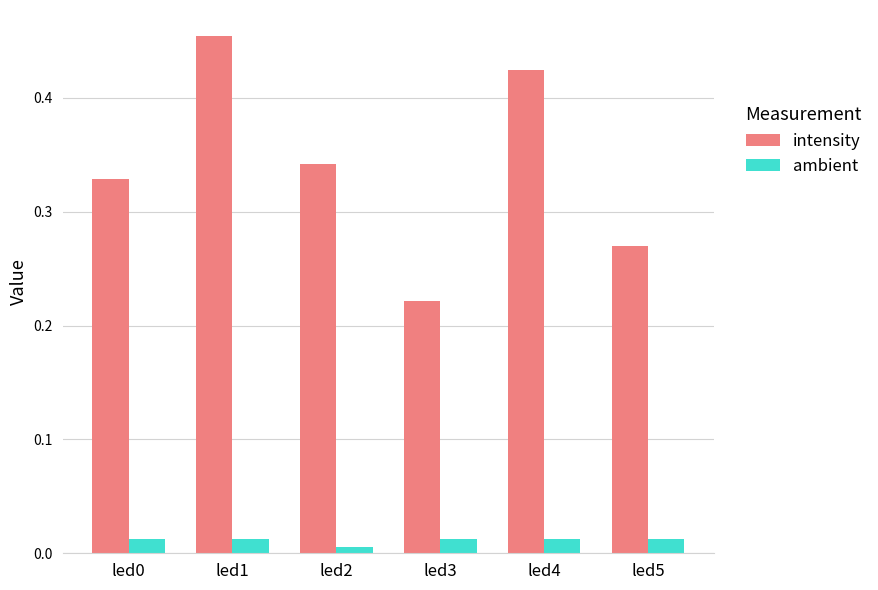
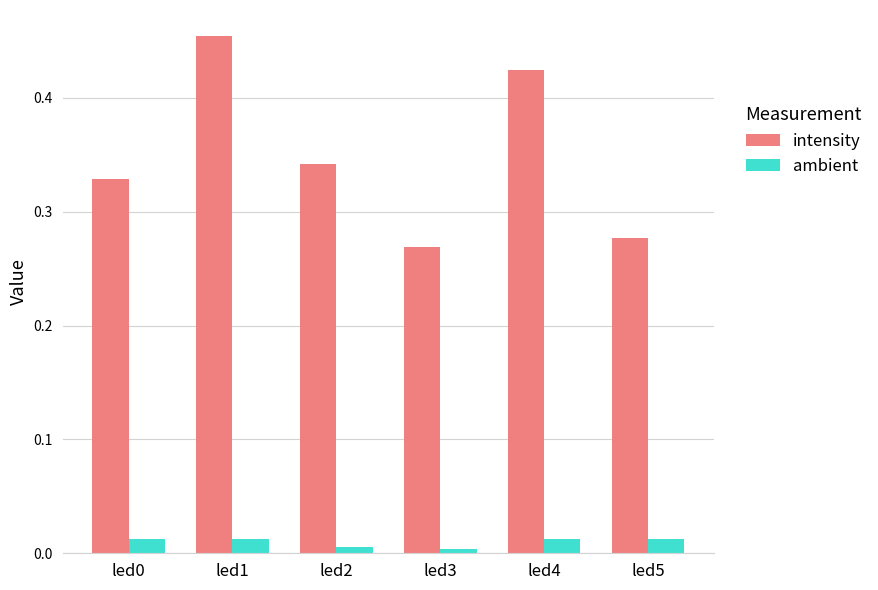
  {
    "intensity": {
      "led0": 0.329,
      "led1": 0.454,
      "led2": 0.342,
-     "led3": 0.222,
+     "led3": 0.269,
      "led4": 0.425,
-     "led5": 0.270
+     "led5": 0.277
    },
    "ambient": {
      "led0": 0.013,
      "led1": 0.013,
      "led2": 0.005,
-     "led3": 0.013,
+     "led3": 0.004,
      "led4": 0.013,
      "led5": 0.013
    }
  }
